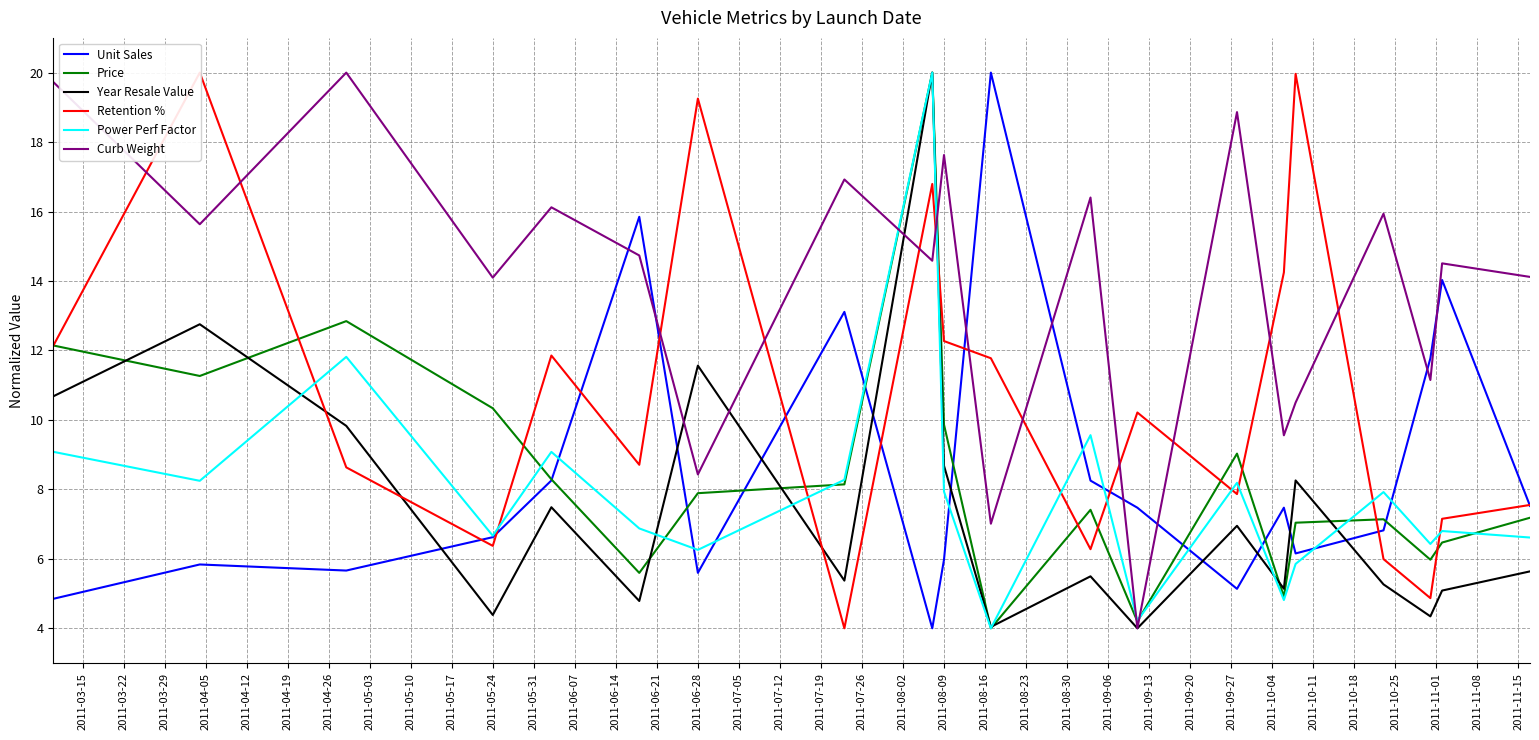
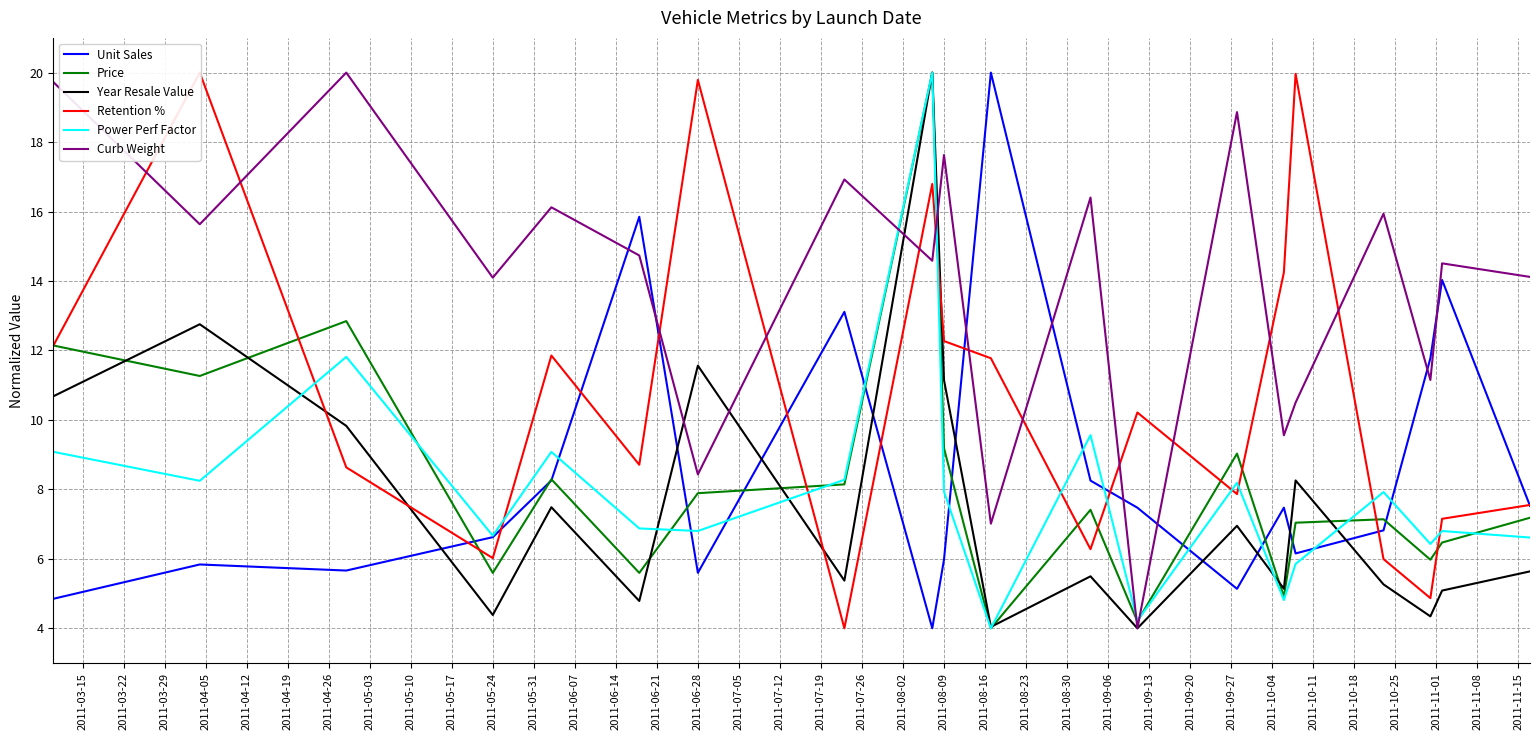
  {
    "Unit Sales": {
      "2011-06-28": 5.6,
      "2011-08-09": 6.0
    },
    "Price": {
-     "2011-05-24": 10.3,
+     "2011-05-24": 5.6,
      "2011-06-28": 7.9,
-     "2011-08-09": 9.9
+     "2011-08-09": 9.2
    },
    "Year Resale Value": {
      "2011-05-24": 4.4,
      "2011-06-28": 11.6,
-     "2011-08-09": 8.7
+     "2011-08-09": 11.1
    },
    "Retention %": {
-     "2011-05-24": 6.4,
-     "2011-06-28": 19.3,
+     "2011-05-24": 6.0,
+     "2011-06-28": 19.8,
      "2011-08-09": 12.3
    },
    "Power Perf Factor": {
-     "2011-06-28": 6.3,
+     "2011-06-28": 6.8,
      "2011-08-09": 7.9
    },
    "Curb Weight": {
      "2011-05-24": 14.1,
      "2011-06-28": 8.4,
      "2011-08-09": 17.6
    }
  }
